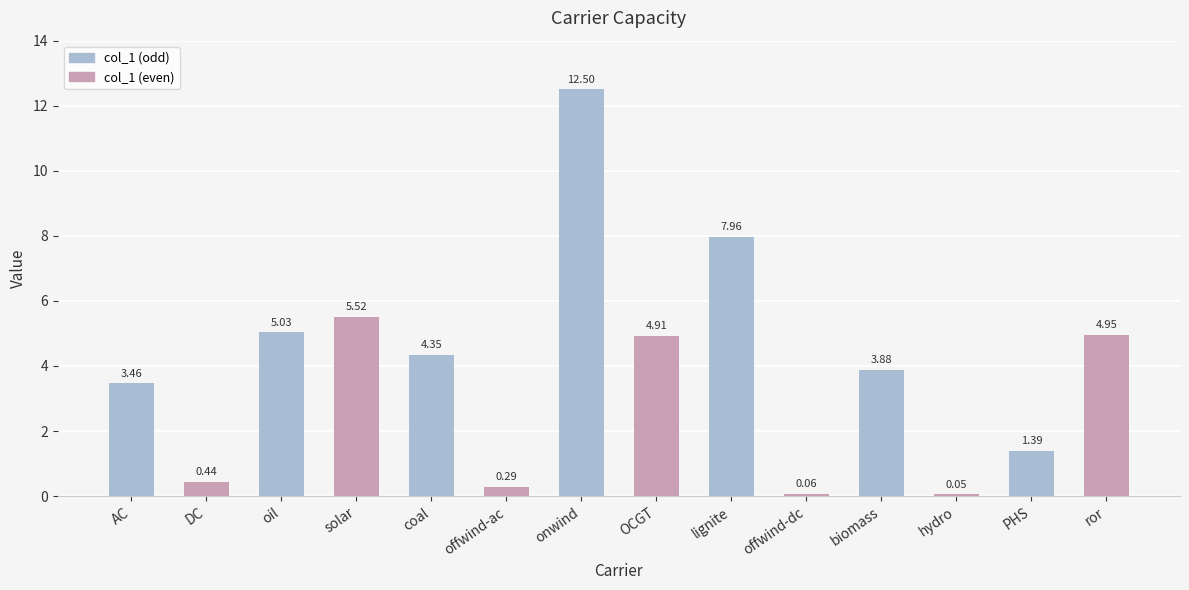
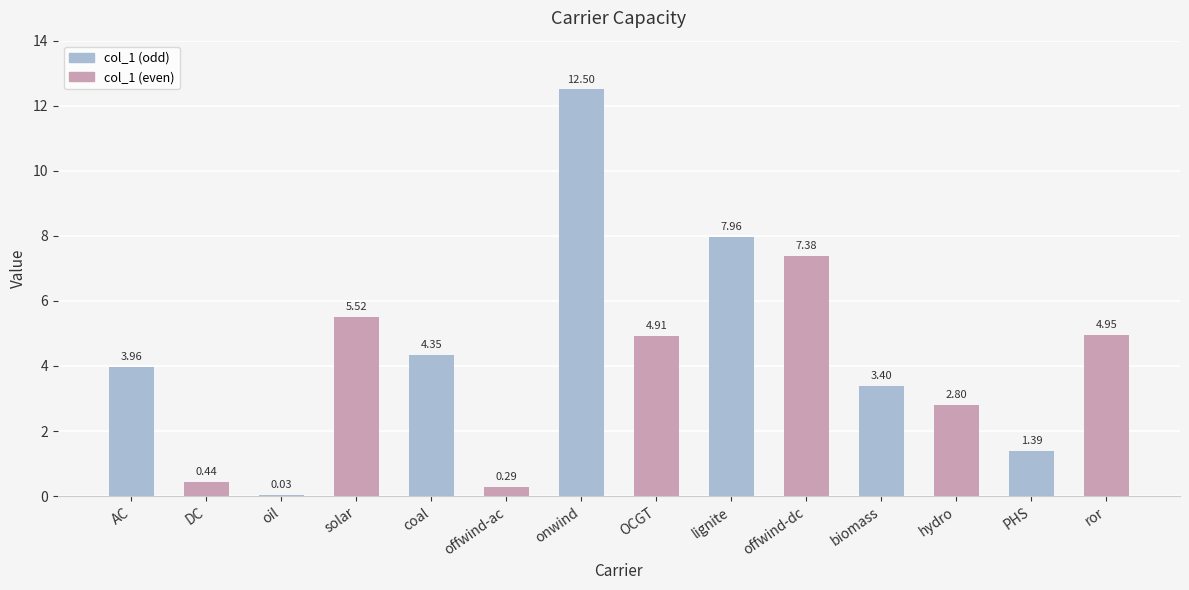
  {
-   "AC": 3.46,
+   "AC": 3.96,
    "DC": 0.44,
-   "oil": 5.03,
+   "oil": 0.03,
    "solar": 5.52,
    "coal": 4.35,
    "offwind-ac": 0.29,
    "onwind": 12.50,
    "OCGT": 4.91,
    "lignite": 7.96,
-   "offwind-dc": 0.06,
-   "biomass": 3.88,
-   "hydro": 0.05,
+   "offwind-dc": 7.38,
+   "biomass": 3.40,
+   "hydro": 2.80,
    "PHS": 1.39,
    "ror": 4.95
  }
